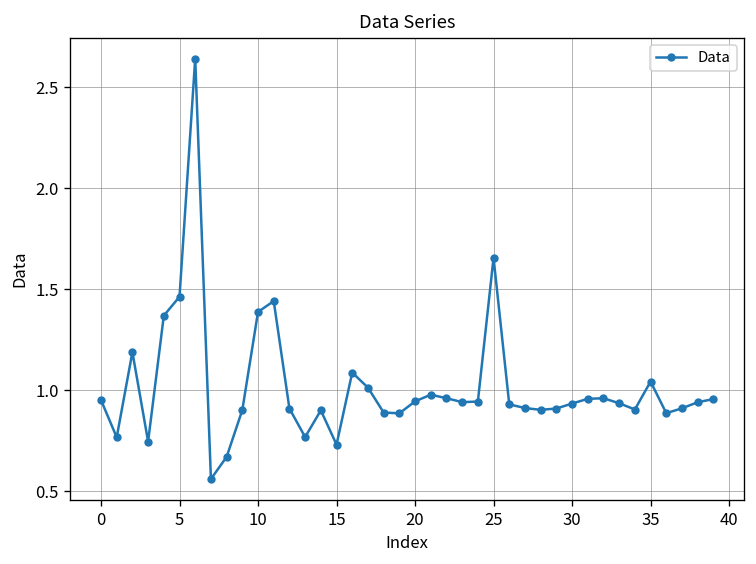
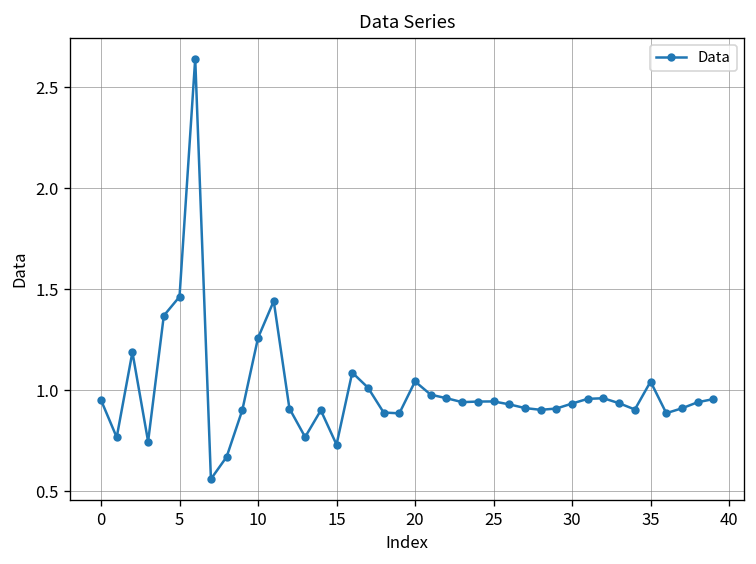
  {
    "0": 0.95,
    "5": 1.46,
-   "10": 1.39,
+   "10": 1.26,
    "15": 0.73,
-   "20": 0.95,
-   "25": 1.66,
+   "20": 1.04,
+   "25": 0.94,
    "30": 0.93,
    "35": 1.04
  }
